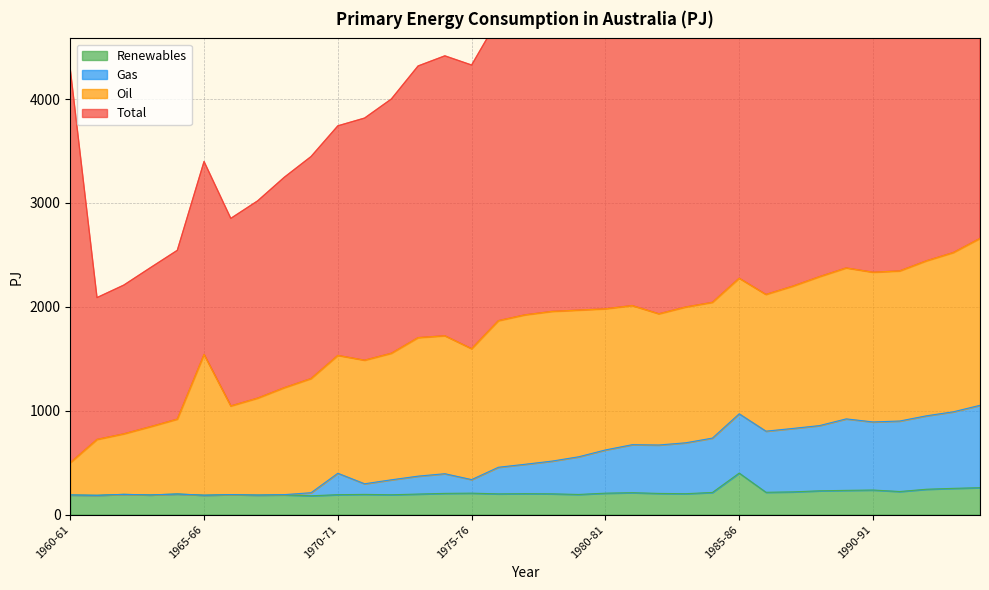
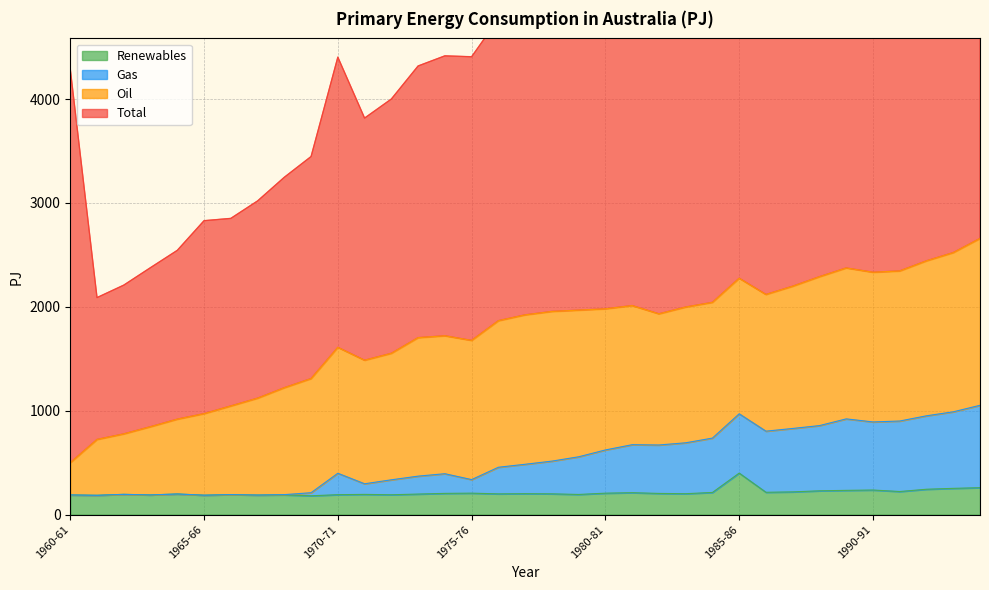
  {
    "Renewables": {
      "1970-71": 190,
      "1975-76": 210,
      "1980-81": 210,
      "1985-86": 400,
      "1990-91": 240
    },
    "Gas": {
      "1970-71": 210,
      "1975-76": 130,
      "1980-81": 420,
      "1985-86": 570,
      "1990-91": 660
    },
    "Oil": {
      "1960-61": 310,
-     "1965-66": 1350,
-     "1970-71": 1130,
-     "1975-76": 1260,
+     "1965-66": 780,
+     "1970-71": 1210,
+     "1975-76": 1340,
      "1980-81": 1360,
      "1985-86": 1300,
      "1990-91": 1440
    },
    "Total": {
      "1960-61": 3790,
      "1965-66": 1860,
-     "1970-71": 2210,
+     "1970-71": 2790,
      "1975-76": 2730
    }
  }
